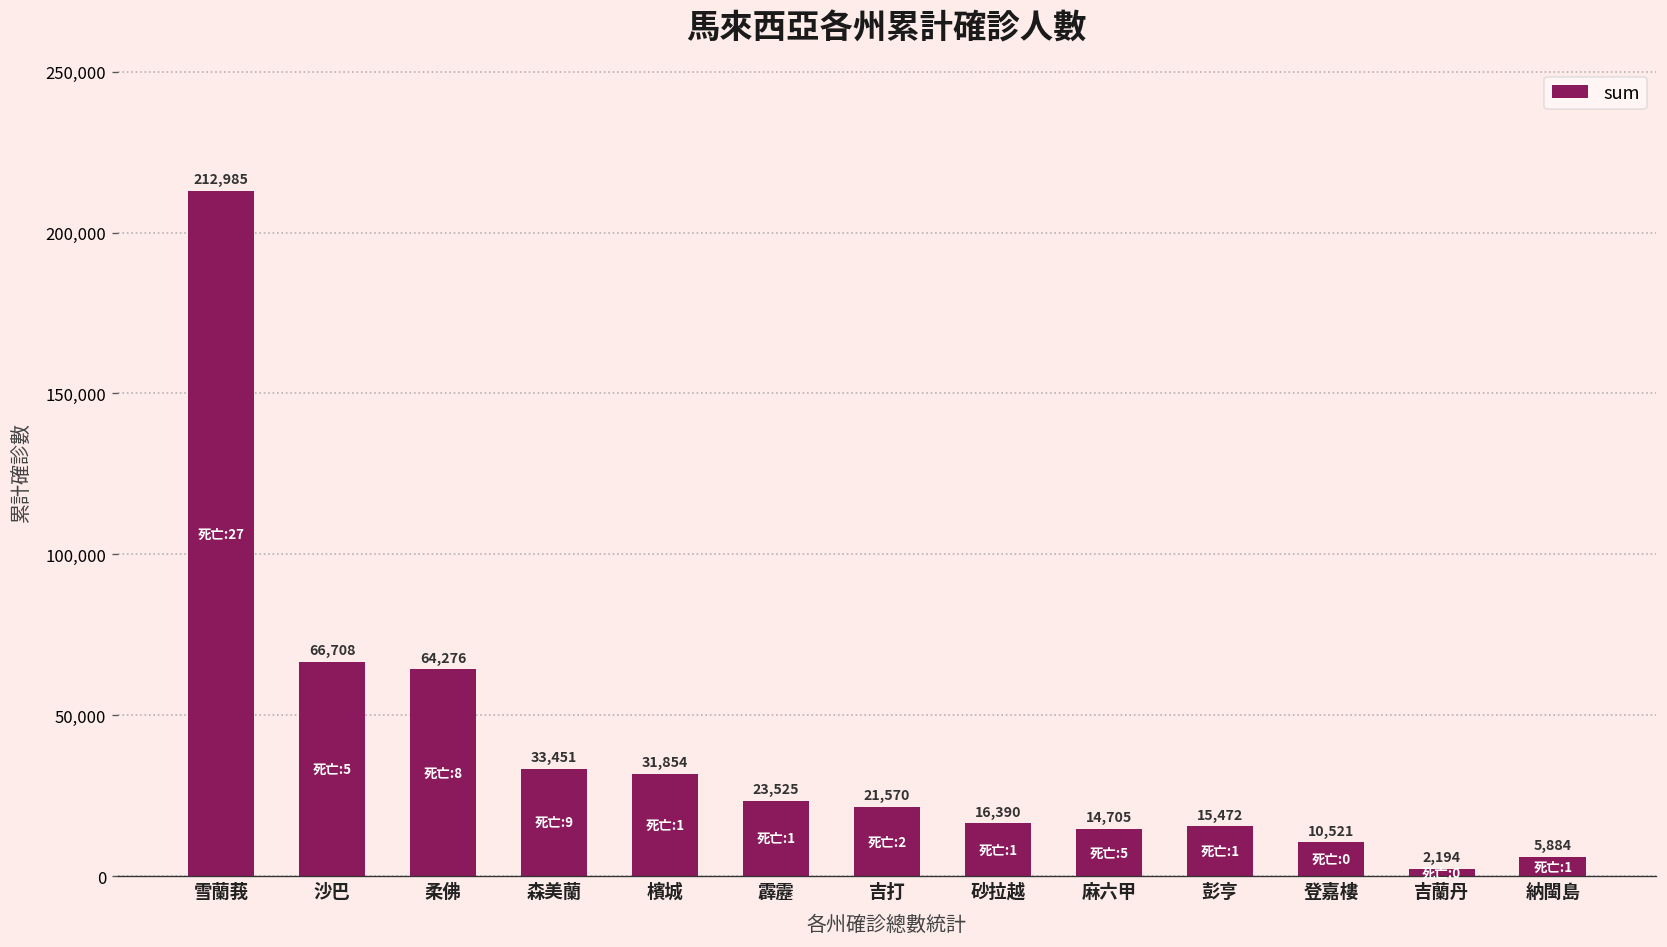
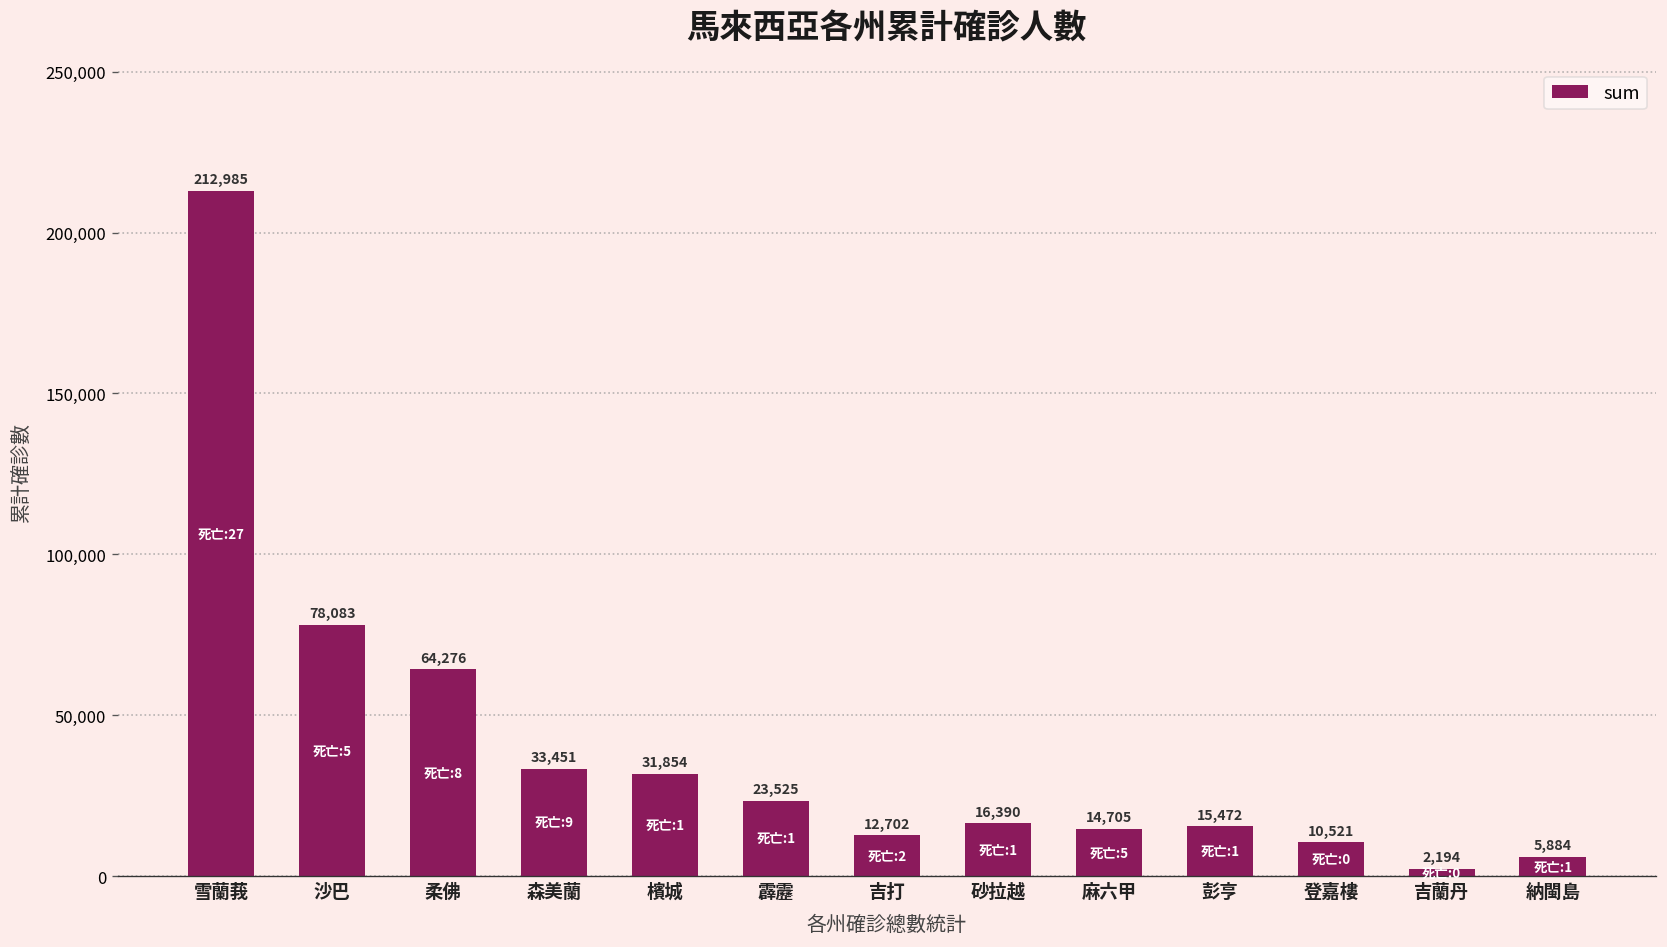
  {
    "雪蘭莪": "212,985",
-   "沙巴": "66,708",
+   "沙巴": "78,083",
    "柔佛": "64,276",
    "森美蘭": "33,451",
    "檳城": "31,854",
    "霹靂": "23,525",
-   "吉打": "21,570",
+   "吉打": "12,702",
    "砂拉越": "16,390",
    "麻六甲": "14,705",
    "彭亨": "15,472",
    "登嘉樓": "10,521",
    "吉蘭丹": "2,194",
    "納閩島": "5,884"
  }
